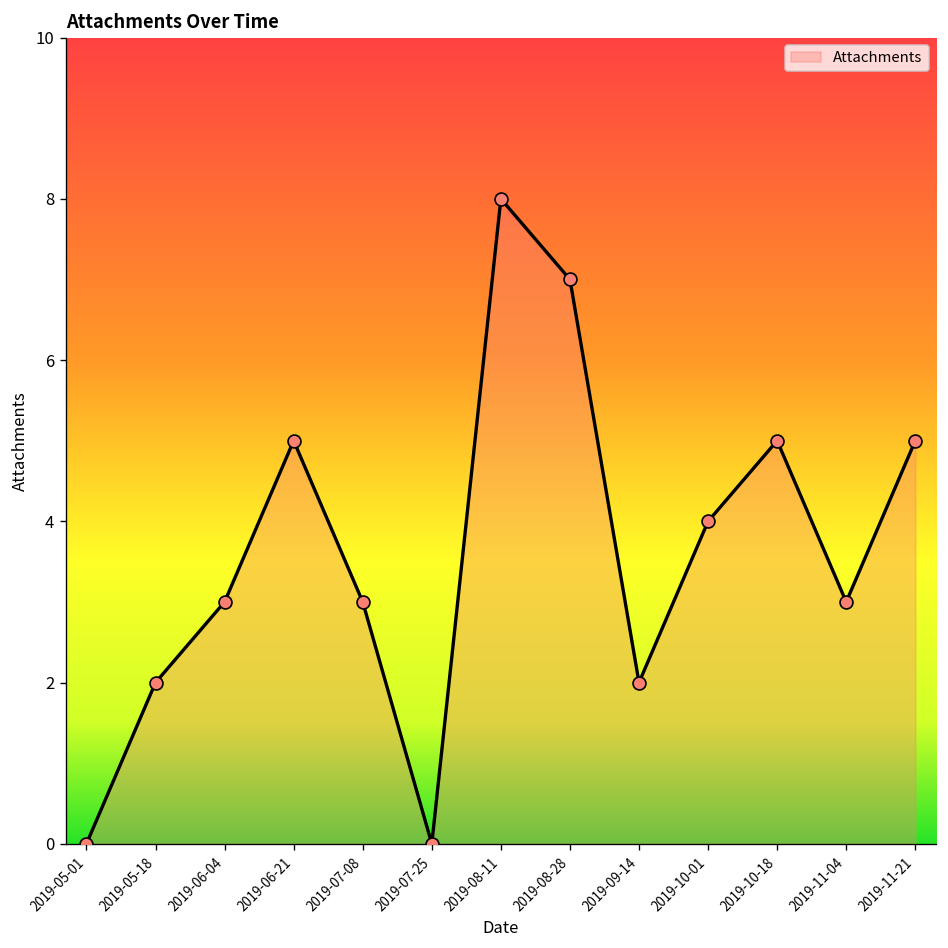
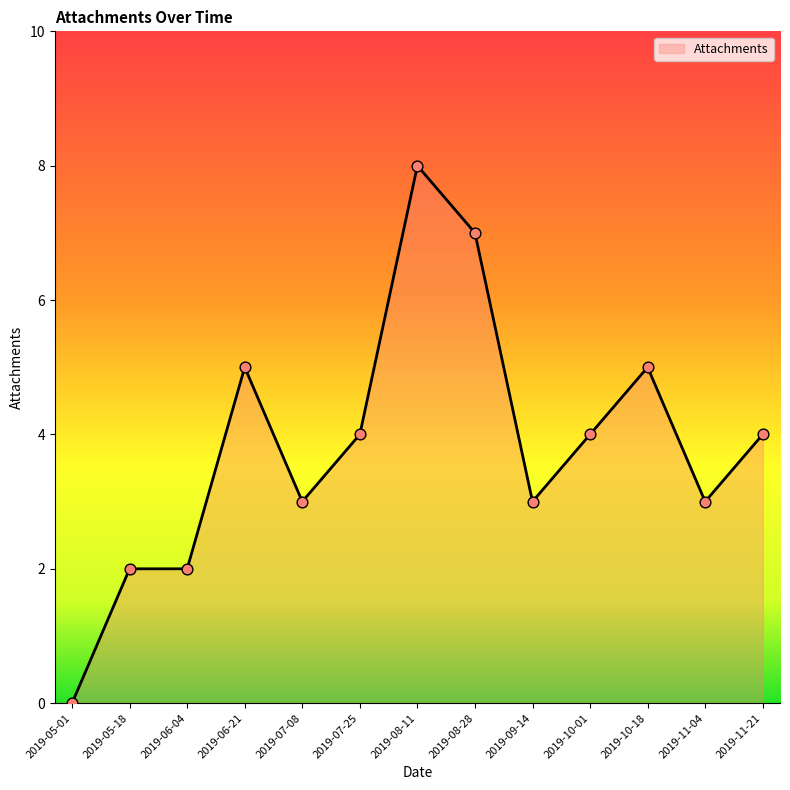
  {
    "2019-05-01": 0,
    "2019-05-18": 2,
-   "2019-06-04": 3,
+   "2019-06-04": 2,
    "2019-06-21": 5,
    "2019-07-08": 3,
-   "2019-07-25": 0,
+   "2019-07-25": 4,
    "2019-08-11": 8,
    "2019-08-28": 7,
-   "2019-09-14": 2,
+   "2019-09-14": 3,
    "2019-10-01": 4,
    "2019-10-18": 5,
    "2019-11-04": 3,
-   "2019-11-21": 5
+   "2019-11-21": 4
  }
